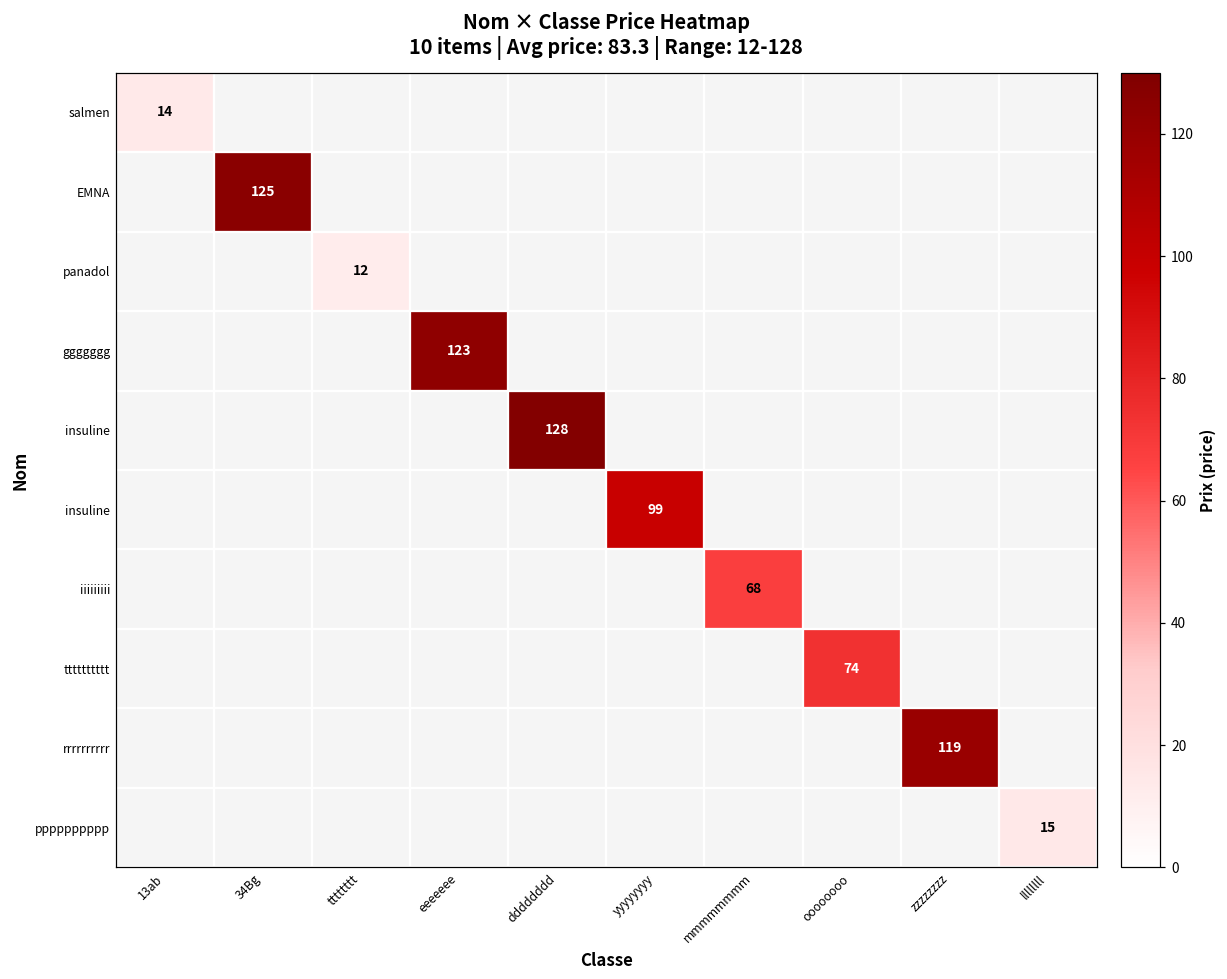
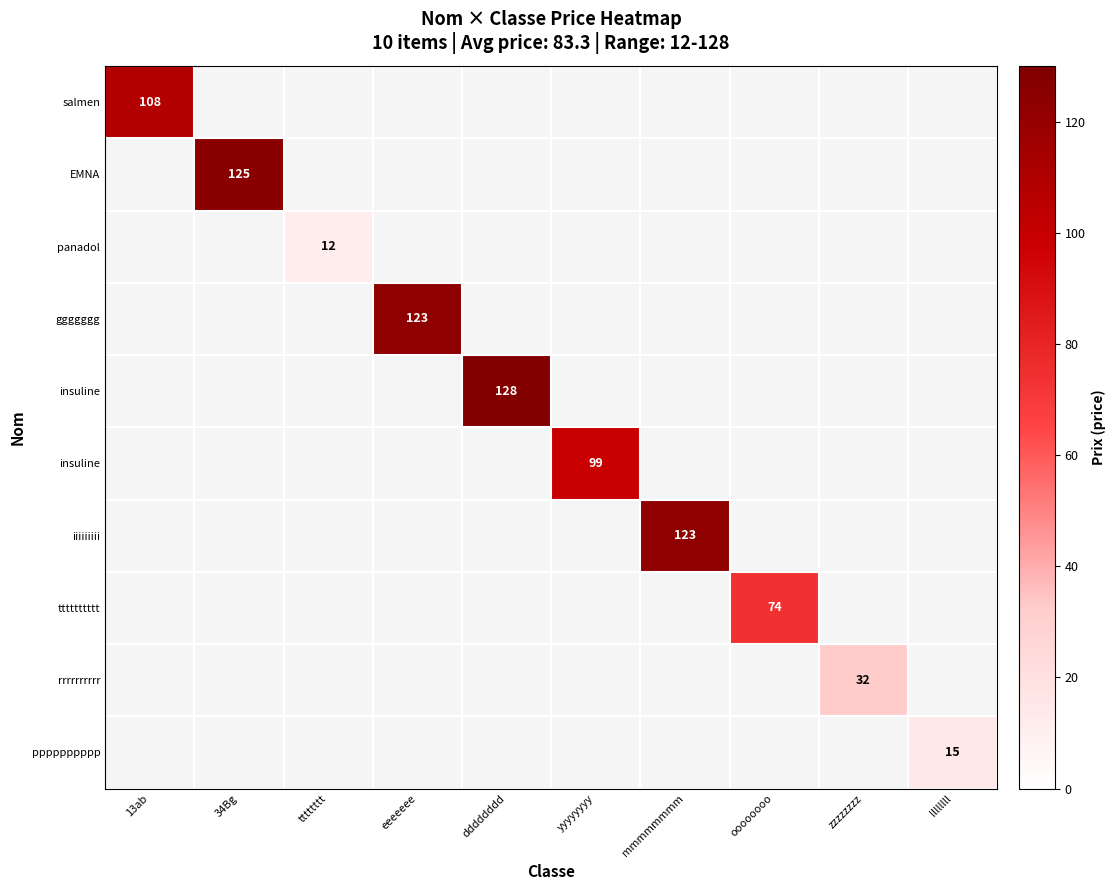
  {
    "salmen": {
-     "13ab": 14
+     "13ab": 108
    },
    "EMNA": {
      "34Bg": 125
    },
    "panadol": {
      "tttttttt": 12
    },
    "ggggggg": {
      "eeeeeee": 123
    },
    "insuline": {
      "dddddddd": 128,
      "yyyyyyyy": 99
    },
    "iiiiiiiii": {
-     "mmmmmmmm": 68
+     "mmmmmmmm": 123
    },
    "tttttttttt": {
      "oooooooo": 74
    },
    "rrrrrrrrrr": {
-     "zzzzzzzz": 119
+     "zzzzzzzz": 32
    },
    "pppppppppp": {
      "llllllll": 15
    }
  }
